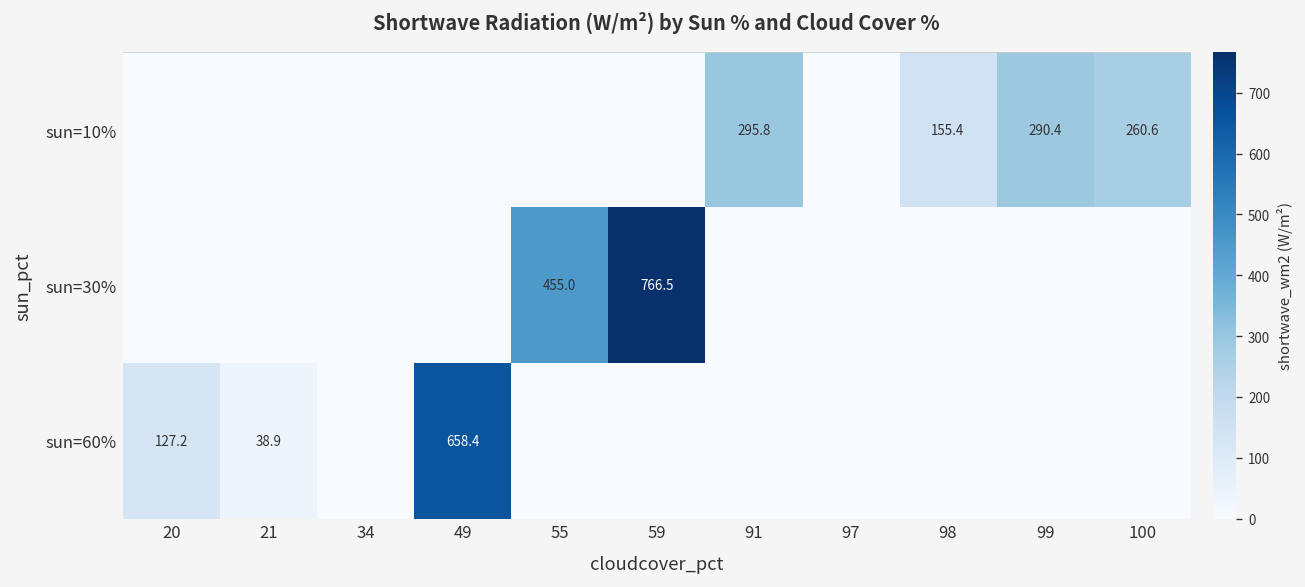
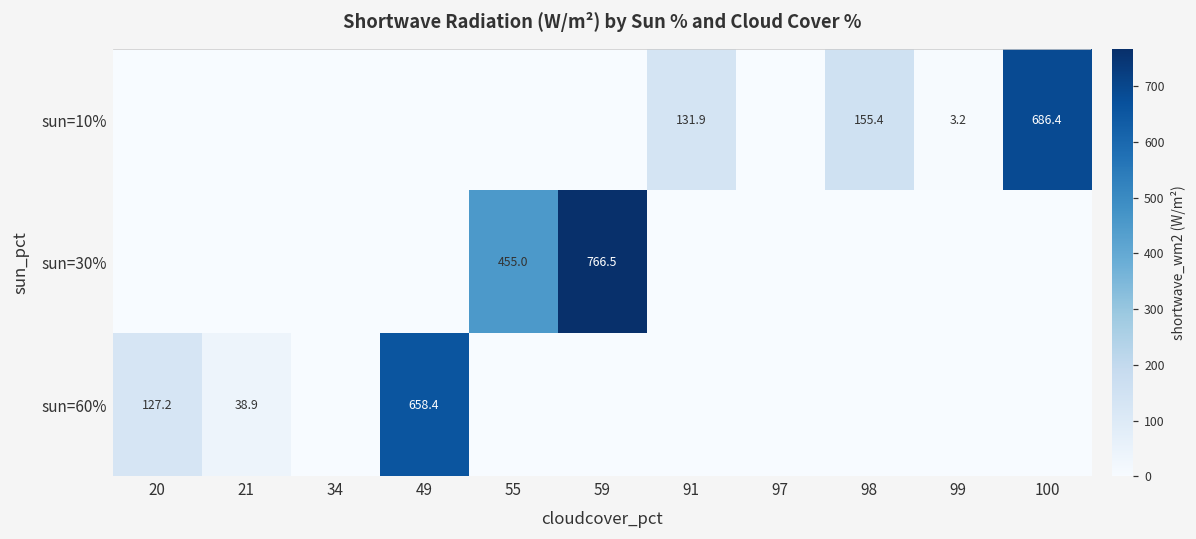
  {
    "sun=10%": {
-     "91": 295.8,
+     "91": 131.9,
      "98": 155.4,
-     "99": 290.4,
-     "100": 260.6
+     "99": 3.2,
+     "100": 686.4
    },
    "sun=30%": {
      "55": 455.0,
      "59": 766.5
    },
    "sun=60%": {
      "20": 127.2,
      "21": 38.9,
      "49": 658.4
    }
  }
